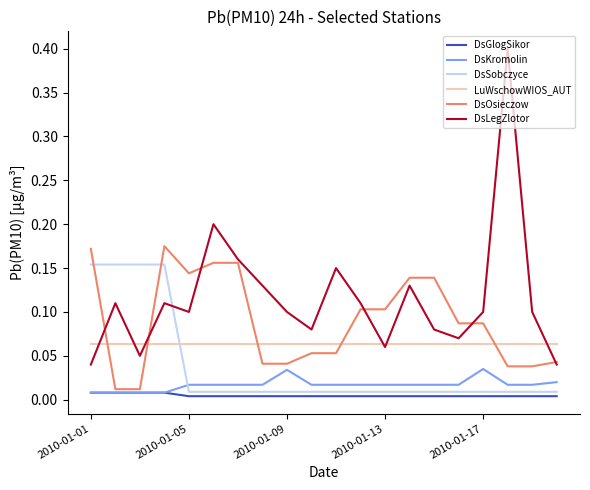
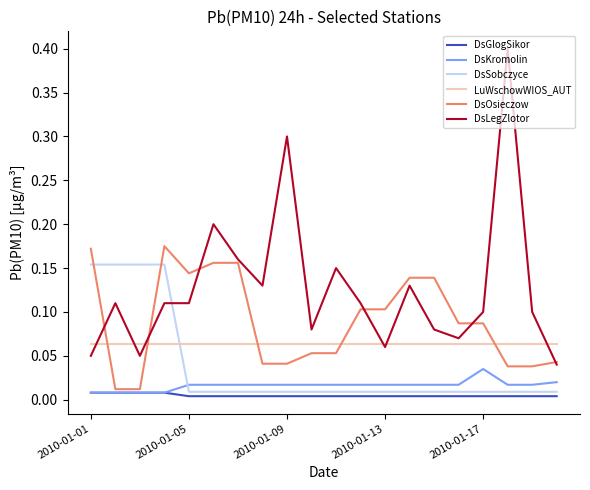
  {
    "DsGlogSikor": {
      "2010-01-05": 0.00,
      "2010-01-09": 0.00,
      "2010-01-13": 0.00,
      "2010-01-17": 0.00
    },
    "DsKromolin": {
      "2010-01-05": 0.02,
-     "2010-01-09": 0.03,
+     "2010-01-09": 0.02,
      "2010-01-13": 0.02,
      "2010-01-17": 0.04
    },
    "DsSobczyce": {
      "2010-01-01": 0.15,
      "2010-01-05": 0.01,
      "2010-01-09": 0.01,
      "2010-01-13": 0.01,
      "2010-01-17": 0.01
    },
    "LuWschowWIOS_AUT": {
      "2010-01-01": 0.06,
      "2010-01-05": 0.06,
      "2010-01-09": 0.06,
      "2010-01-13": 0.06,
      "2010-01-17": 0.06
    },
    "DsOsieczow": {
      "2010-01-01": 0.17,
      "2010-01-05": 0.14,
      "2010-01-09": 0.04,
      "2010-01-13": 0.10,
      "2010-01-17": 0.09
    },
    "DsLegZlotor": {
-     "2010-01-01": 0.04,
-     "2010-01-05": 0.10,
-     "2010-01-09": 0.1,
+     "2010-01-01": 0.05,
+     "2010-01-05": 0.11,
+     "2010-01-09": 0.3,
      "2010-01-13": 0.06,
      "2010-01-17": 0.10
    }
  }
